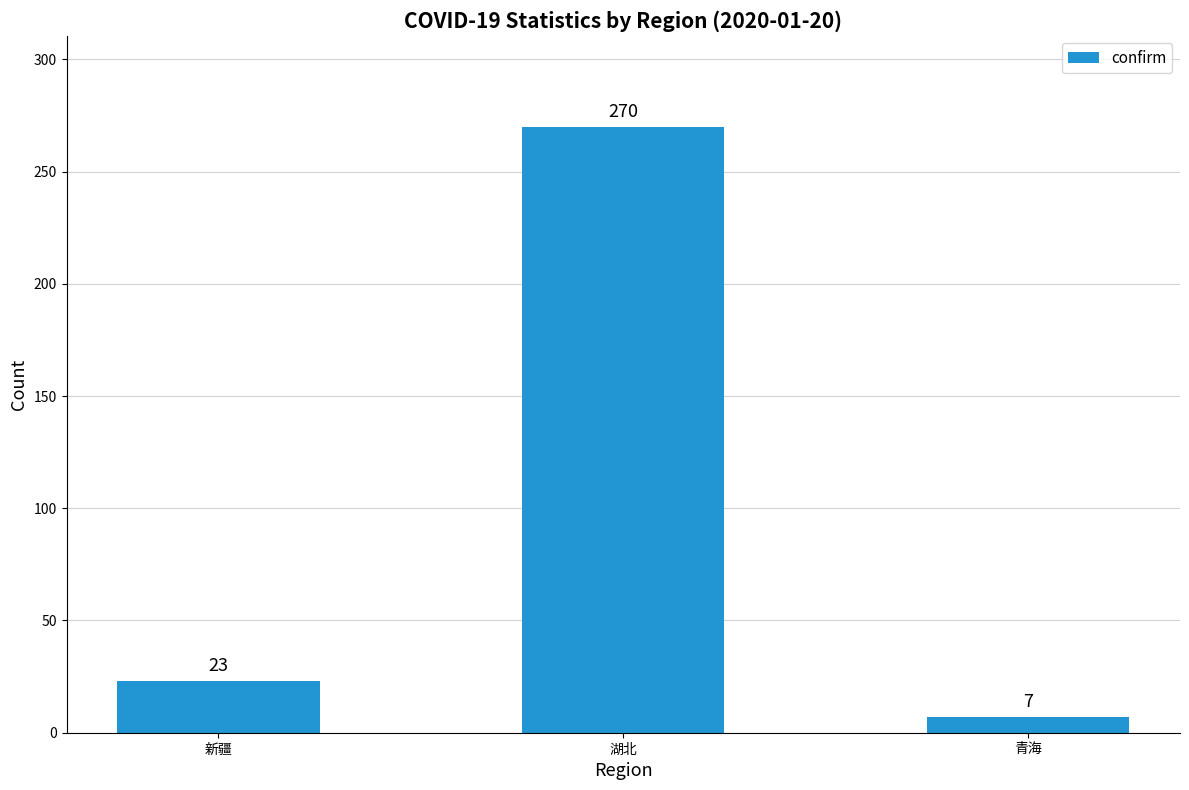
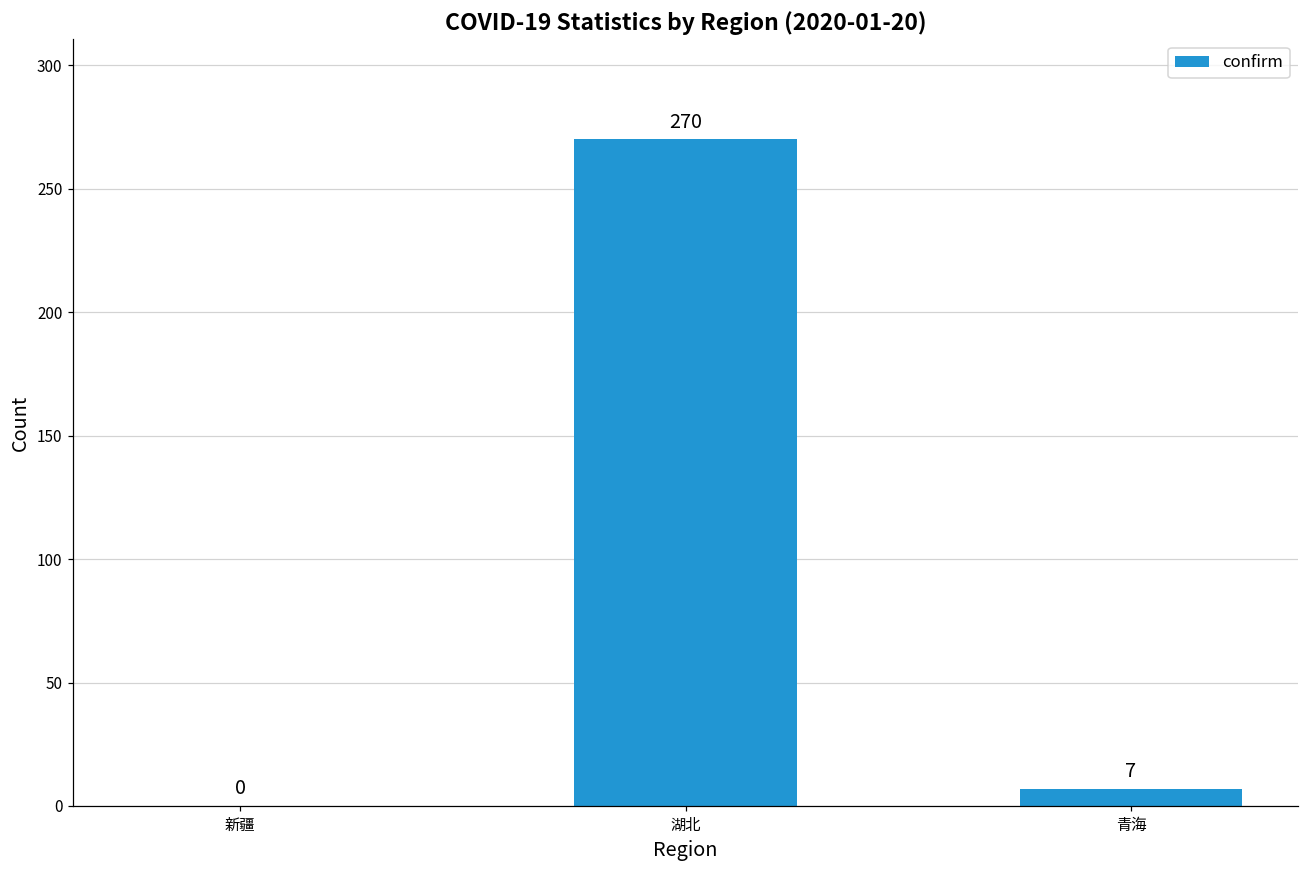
  {
-   "新疆": 23,
+   "新疆": 0,
    "湖北": 270,
    "青海": 7
  }
